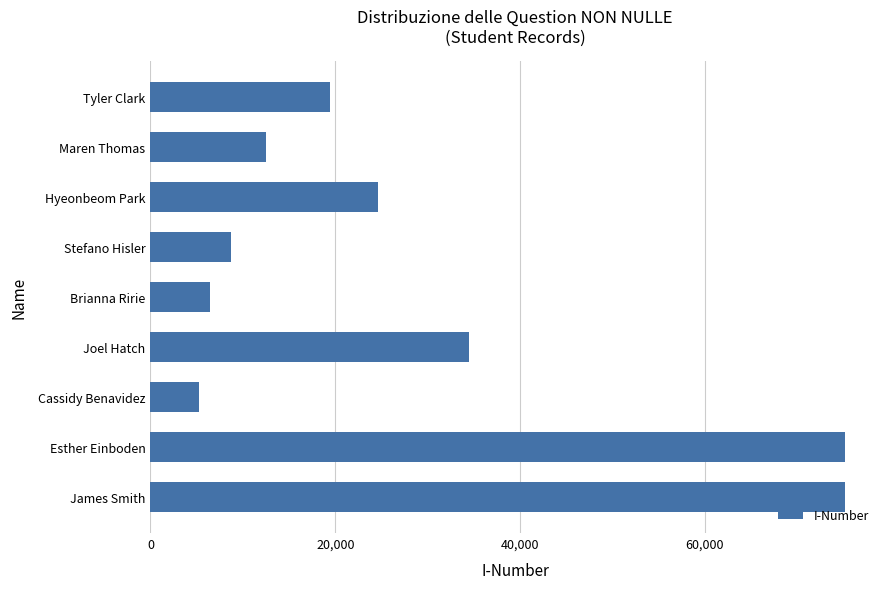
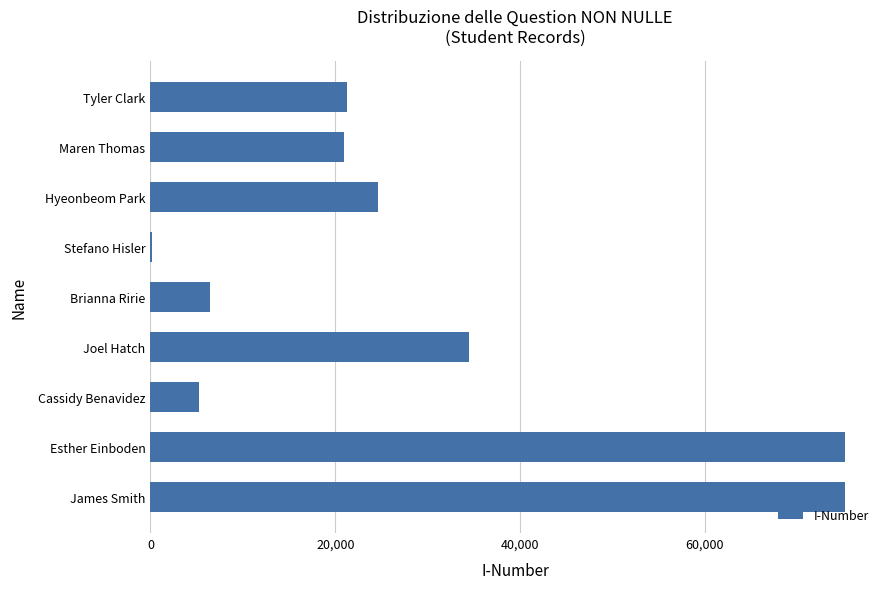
  {
-   "Tyler Clark": "19,000",
-   "Maren Thomas": "12,000",
+   "Tyler Clark": "21,000",
+   "Maren Thomas": "21,000",
    "Hyeonbeom Park": "25,000",
-   "Stefano Hisler": "9,000",
+   "Stefano Hisler": "0",
    "Brianna Ririe": "6,000",
    "Joel Hatch": "35,000",
    "Cassidy Benavidez": "5,000",
    "Esther Einboden": "75,000",
    "James Smith": "75,000"
  }
